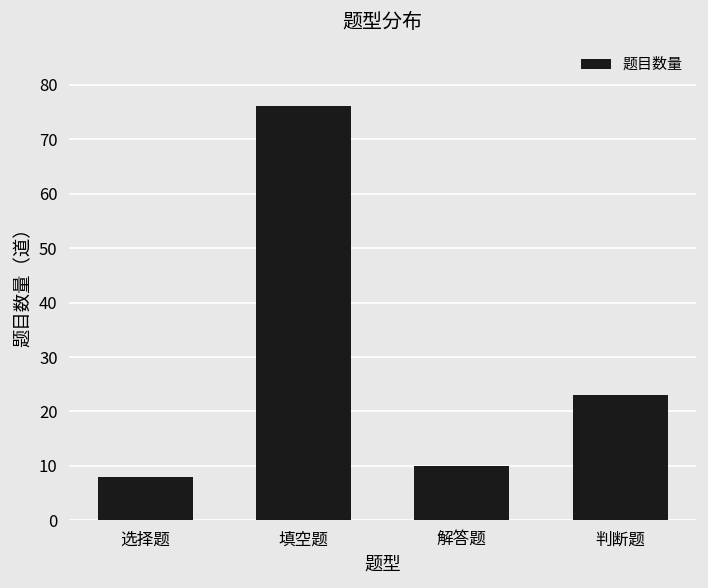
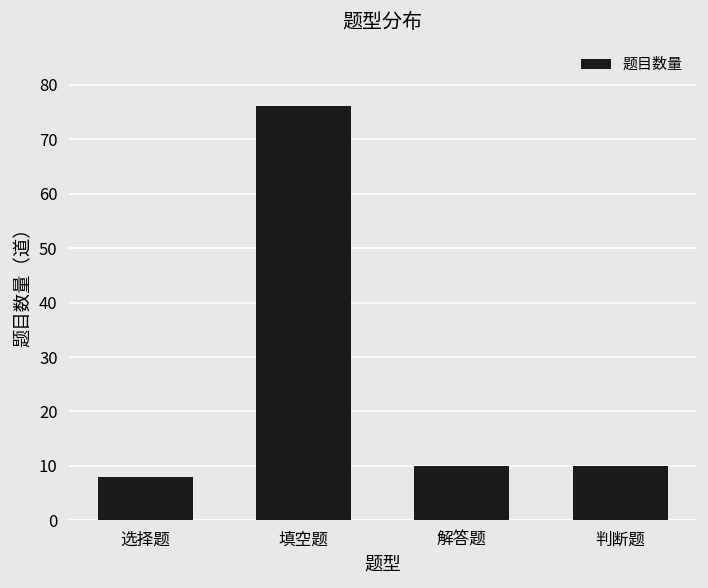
  {
    "选择题": 8,
    "填空题": 76,
    "解答题": 10,
-   "判断题": 23
+   "判断题": 10
  }
